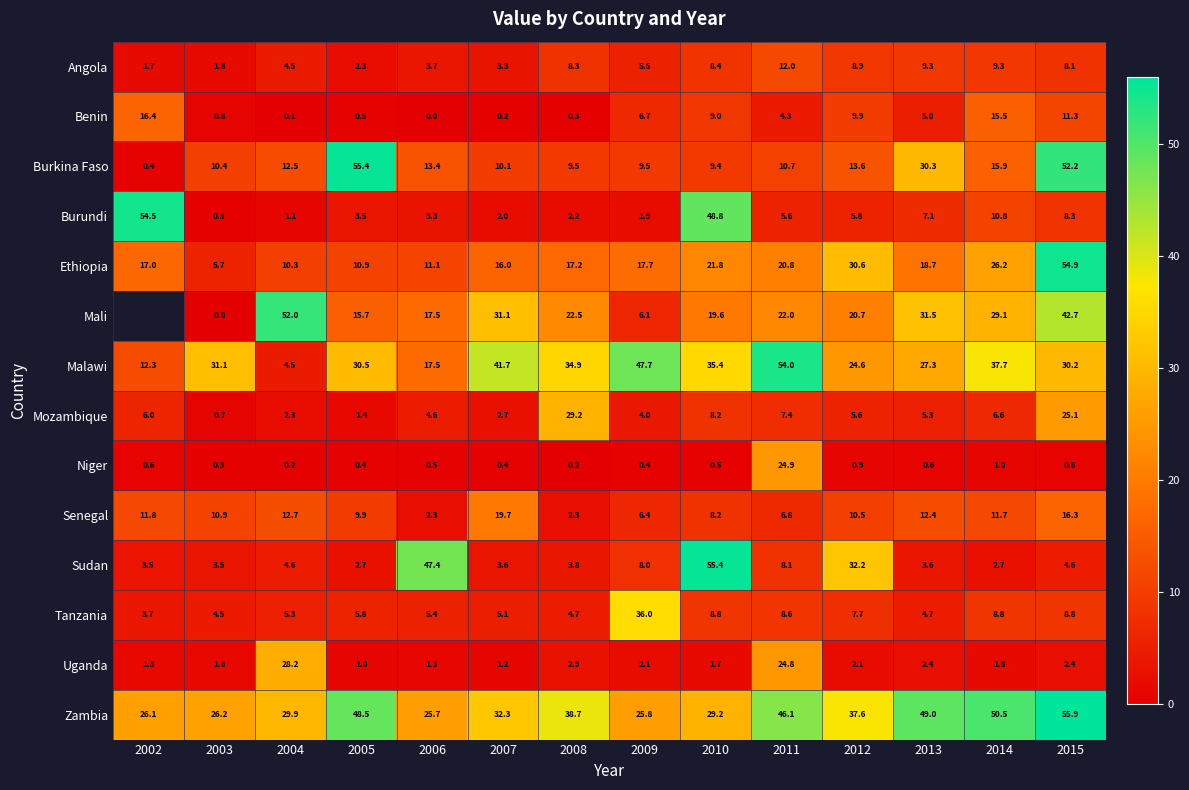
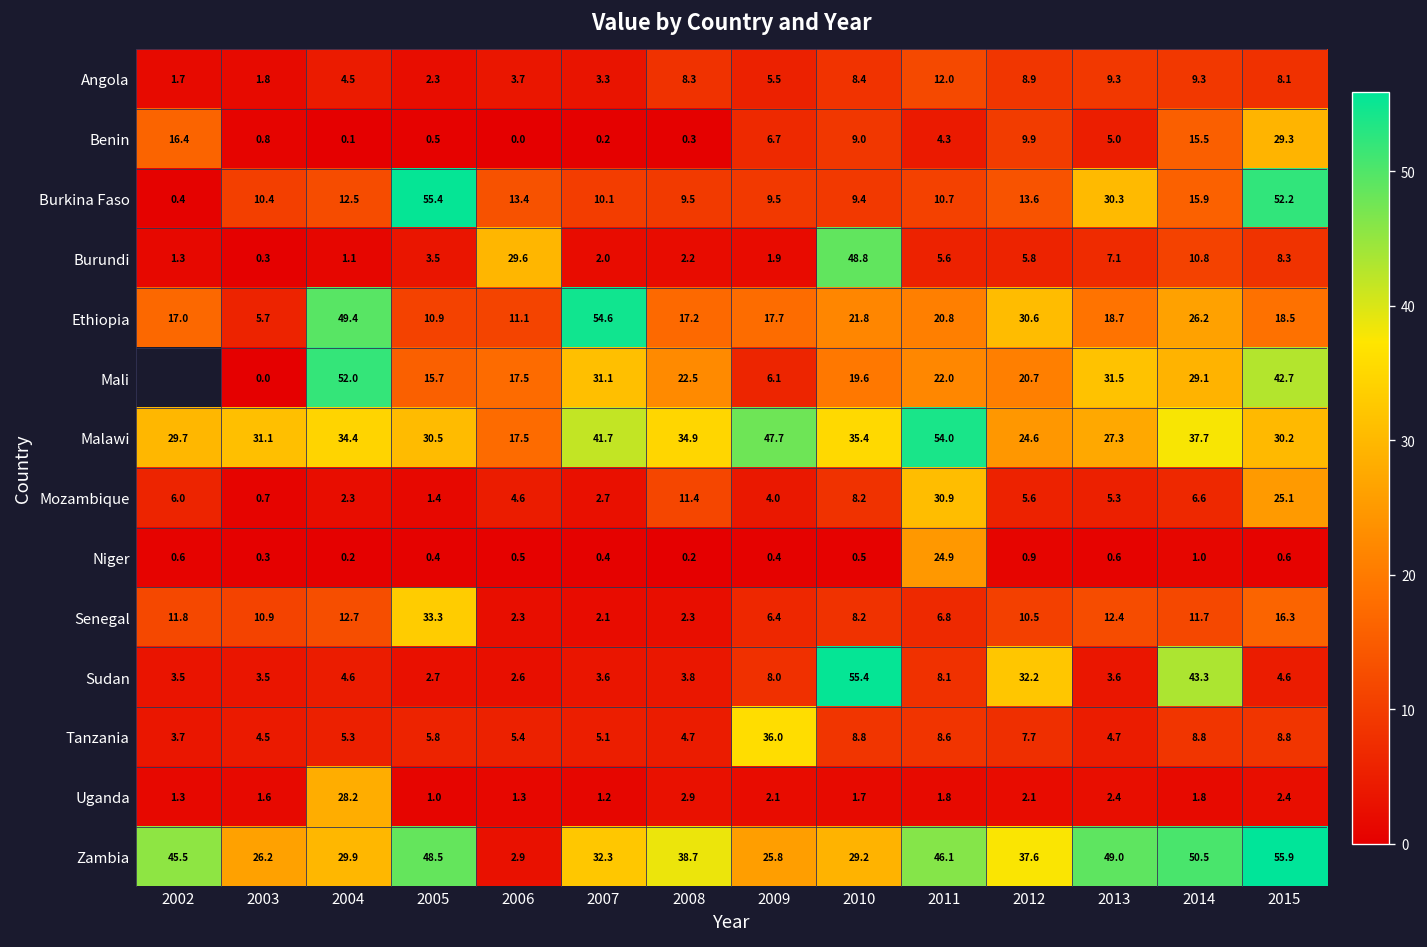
  {
    "Angola": {
      "2002": 1.7,
      "2003": 1.8,
      "2004": 4.5,
      "2005": 2.3,
      "2006": 3.7,
      "2007": 3.3,
      "2008": 8.3,
      "2009": 5.5,
      "2010": 8.4,
      "2011": 12.0,
      "2012": 8.9,
      "2013": 9.3,
      "2014": 9.3,
      "2015": 8.1
    },
    "Benin": {
      "2002": 16.4,
      "2003": 0.8,
      "2004": 0.1,
      "2005": 0.5,
      "2006": 0.0,
      "2007": 0.2,
      "2008": 0.3,
      "2009": 6.7,
      "2010": 9.0,
      "2011": 4.3,
      "2012": 9.9,
      "2013": 5.0,
      "2014": 15.5,
-     "2015": 11.3
+     "2015": 29.3
    },
    "Burkina Faso": {
      "2002": 0.4,
      "2003": 10.4,
      "2004": 12.5,
      "2005": 55.4,
      "2006": 13.4,
      "2007": 10.1,
      "2008": 9.5,
      "2009": 9.5,
      "2010": 9.4,
      "2011": 10.7,
      "2012": 13.6,
      "2013": 30.3,
      "2014": 15.9,
      "2015": 52.2
    },
    "Burundi": {
-     "2002": 54.5,
+     "2002": 1.3,
      "2003": 0.3,
      "2004": 1.1,
      "2005": 3.5,
-     "2006": 3.3,
+     "2006": 29.6,
      "2007": 2.0,
      "2008": 2.2,
      "2009": 1.9,
      "2010": 48.8,
      "2011": 5.6,
      "2012": 5.8,
      "2013": 7.1,
      "2014": 10.8,
      "2015": 8.3
    },
    "Ethiopia": {
      "2002": 17.0,
      "2003": 5.7,
-     "2004": 10.3,
+     "2004": 49.4,
      "2005": 10.9,
      "2006": 11.1,
-     "2007": 16.0,
+     "2007": 54.6,
      "2008": 17.2,
      "2009": 17.7,
      "2010": 21.8,
      "2011": 20.8,
      "2012": 30.6,
      "2013": 18.7,
      "2014": 26.2,
-     "2015": 54.9
+     "2015": 18.5
    },
    "Mali": {
      "2003": 0.0,
      "2004": 52.0,
      "2005": 15.7,
      "2006": 17.5,
      "2007": 31.1,
      "2008": 22.5,
      "2009": 6.1,
      "2010": 19.6,
      "2011": 22.0,
      "2012": 20.7,
      "2013": 31.5,
      "2014": 29.1,
      "2015": 42.7
    },
    "Malawi": {
-     "2002": 12.3,
+     "2002": 29.7,
      "2003": 31.1,
-     "2004": 4.5,
+     "2004": 34.4,
      "2005": 30.5,
      "2006": 17.5,
      "2007": 41.7,
      "2008": 34.9,
      "2009": 47.7,
      "2010": 35.4,
      "2011": 54.0,
      "2012": 24.6,
      "2013": 27.3,
      "2014": 37.7,
      "2015": 30.2
    },
    "Mozambique": {
      "2002": 6.0,
      "2003": 0.7,
      "2004": 2.3,
      "2005": 1.4,
      "2006": 4.6,
      "2007": 2.7,
-     "2008": 29.2,
+     "2008": 11.4,
      "2009": 4.0,
      "2010": 8.2,
-     "2011": 7.4,
+     "2011": 30.9,
      "2012": 5.6,
      "2013": 5.3,
      "2014": 6.6,
      "2015": 25.1
    },
    "Niger": {
      "2002": 0.6,
      "2003": 0.3,
      "2004": 0.2,
      "2005": 0.4,
      "2006": 0.5,
      "2007": 0.4,
      "2008": 0.2,
      "2009": 0.4,
      "2010": 0.5,
      "2011": 24.9,
      "2012": 0.9,
      "2013": 0.6,
      "2014": 1.0,
      "2015": 0.6
    },
    "Senegal": {
      "2002": 11.8,
      "2003": 10.9,
      "2004": 12.7,
-     "2005": 9.9,
+     "2005": 33.3,
      "2006": 2.3,
-     "2007": 19.7,
+     "2007": 2.1,
      "2008": 2.3,
      "2009": 6.4,
      "2010": 8.2,
      "2011": 6.8,
      "2012": 10.5,
      "2013": 12.4,
      "2014": 11.7,
      "2015": 16.3
    },
    "Sudan": {
      "2002": 3.5,
      "2003": 3.5,
      "2004": 4.6,
      "2005": 2.7,
-     "2006": 47.4,
+     "2006": 2.6,
      "2007": 3.6,
      "2008": 3.8,
      "2009": 8.0,
      "2010": 55.4,
      "2011": 8.1,
      "2012": 32.2,
      "2013": 3.6,
-     "2014": 2.7,
+     "2014": 43.3,
      "2015": 4.6
    },
    "Tanzania": {
      "2002": 3.7,
      "2003": 4.5,
      "2004": 5.3,
      "2005": 5.8,
      "2006": 5.4,
      "2007": 5.1,
      "2008": 4.7,
      "2009": 36.0,
      "2010": 8.8,
      "2011": 8.6,
      "2012": 7.7,
      "2013": 4.7,
      "2014": 8.8,
      "2015": 8.8
    },
    "Uganda": {
      "2002": 1.3,
      "2003": 1.6,
      "2004": 28.2,
      "2005": 1.0,
      "2006": 1.3,
      "2007": 1.2,
      "2008": 2.9,
      "2009": 2.1,
      "2010": 1.7,
-     "2011": 24.8,
+     "2011": 1.8,
      "2012": 2.1,
      "2013": 2.4,
      "2014": 1.8,
      "2015": 2.4
    },
    "Zambia": {
-     "2002": 26.1,
+     "2002": 45.5,
      "2003": 26.2,
      "2004": 29.9,
      "2005": 48.5,
-     "2006": 25.7,
+     "2006": 2.9,
      "2007": 32.3,
      "2008": 38.7,
      "2009": 25.8,
      "2010": 29.2,
      "2011": 46.1,
      "2012": 37.6,
      "2013": 49.0,
      "2014": 50.5,
      "2015": 55.9
    }
  }
